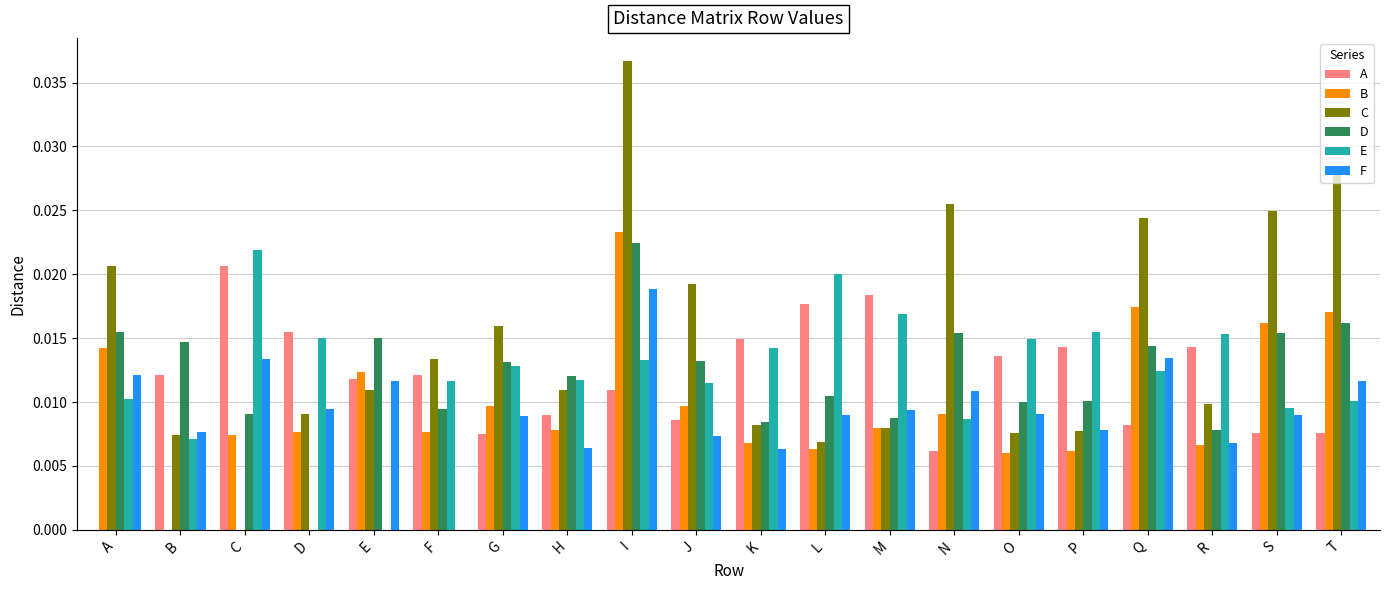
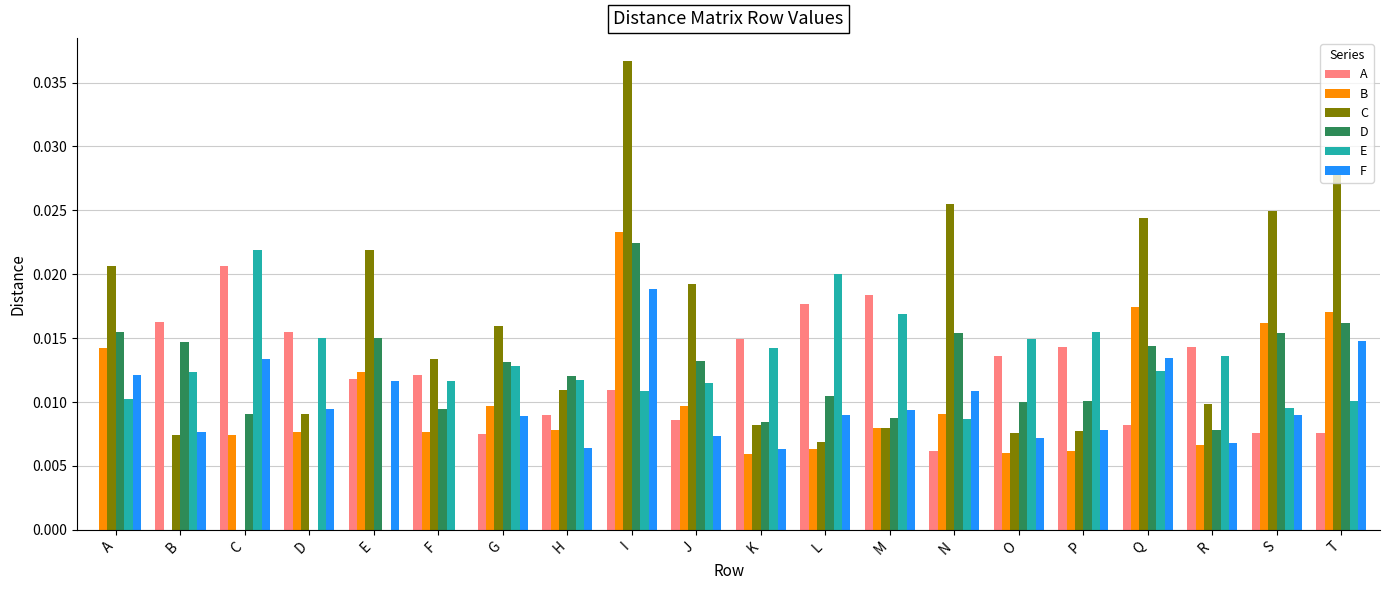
  {
    "A": {
      "A": 0.0000,
-     "B": 0.0122,
+     "B": 0.0163,
      "C": 0.0206,
      "D": 0.0155,
      "E": 0.0118,
      "F": 0.0121,
      "G": 0.0075,
      "H": 0.0090,
      "I": 0.0110,
      "J": 0.0086,
      "K": 0.0149,
      "L": 0.0177,
      "M": 0.0184,
      "N": 0.0062,
      "O": 0.0136,
      "P": 0.0143,
      "Q": 0.0082,
      "R": 0.0143,
      "S": 0.0076,
      "T": 0.0076
    },
    "B": {
      "A": 0.0142,
      "B": 0.0000,
      "C": 0.0074,
      "D": 0.0076,
      "E": 0.0124,
      "F": 0.0076,
      "G": 0.0097,
      "H": 0.0078,
      "I": 0.0233,
      "J": 0.0097,
-     "K": 0.0068,
+     "K": 0.0060,
      "L": 0.0063,
      "M": 0.0079,
      "N": 0.0091,
      "O": 0.0061,
      "P": 0.0062,
      "Q": 0.0174,
      "R": 0.0067,
      "S": 0.0162,
      "T": 0.0171
    },
    "C": {
      "A": 0.0206,
      "B": 0.0074,
      "C": 0.0000,
      "D": 0.0091,
-     "E": 0.0110,
+     "E": 0.0219,
      "F": 0.0134,
      "G": 0.0160,
      "H": 0.0109,
      "I": 0.0367,
      "J": 0.0193,
      "K": 0.0082,
      "L": 0.0069,
      "M": 0.0080,
      "N": 0.0255,
      "O": 0.0076,
      "P": 0.0077,
      "Q": 0.0244,
      "R": 0.0098,
      "S": 0.0250
    },
    "D": {
      "A": 0.0155,
      "B": 0.0147,
      "C": 0.0091,
      "D": 0.0000,
      "E": 0.0150,
      "F": 0.0095,
      "G": 0.0132,
      "H": 0.0120,
      "I": 0.0224,
      "J": 0.0132,
      "K": 0.0084,
      "L": 0.0105,
      "M": 0.0088,
      "N": 0.0154,
      "O": 0.0100,
      "P": 0.0101,
      "Q": 0.0144,
      "R": 0.0078,
      "S": 0.0154,
      "T": 0.0161
    },
    "E": {
      "A": 0.0103,
-     "B": 0.0071,
+     "B": 0.0124,
      "C": 0.0219,
      "D": 0.0150,
      "E": 0.0000,
      "F": 0.0117,
      "G": 0.0128,
      "H": 0.0118,
-     "I": 0.0133,
+     "I": 0.0109,
      "J": 0.0115,
      "K": 0.0142,
      "L": 0.0200,
      "M": 0.0169,
      "N": 0.0087,
      "O": 0.0149,
      "P": 0.0155,
      "Q": 0.0124,
-     "R": 0.0153,
+     "R": 0.0136,
      "S": 0.0095,
      "T": 0.0101
    },
    "F": {
      "A": 0.0121,
      "B": 0.0076,
      "C": 0.0134,
      "D": 0.0095,
      "E": 0.0117,
      "F": 0.0000,
      "G": 0.0089,
      "H": 0.0064,
      "I": 0.0188,
      "J": 0.0073,
      "K": 0.0064,
      "L": 0.0090,
      "M": 0.0093,
      "N": 0.0109,
-     "O": 0.0091,
+     "O": 0.0072,
      "P": 0.0078,
      "Q": 0.0134,
      "R": 0.0068,
      "S": 0.0090,
-     "T": 0.0117
+     "T": 0.0147
    }
  }
